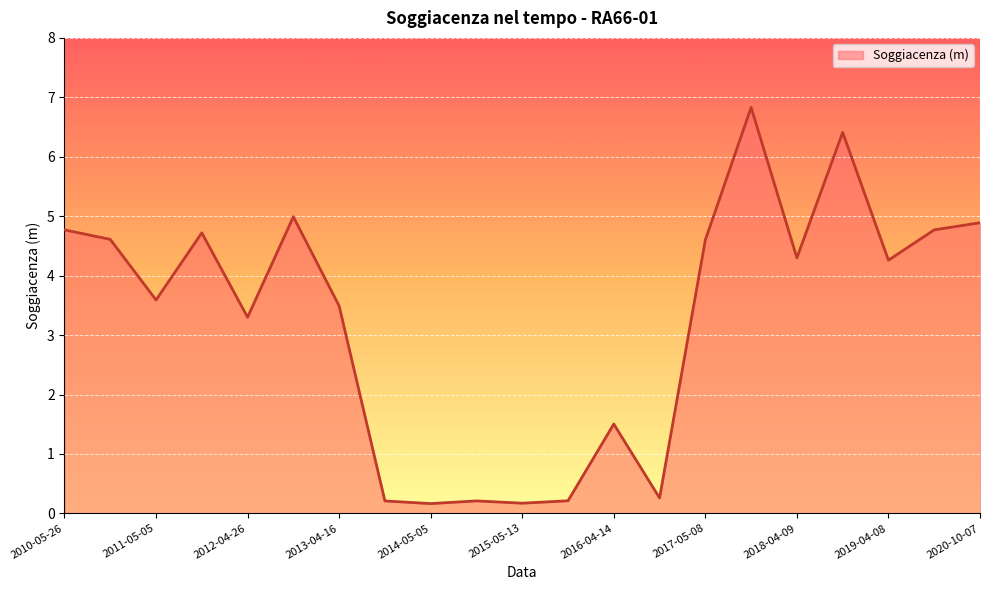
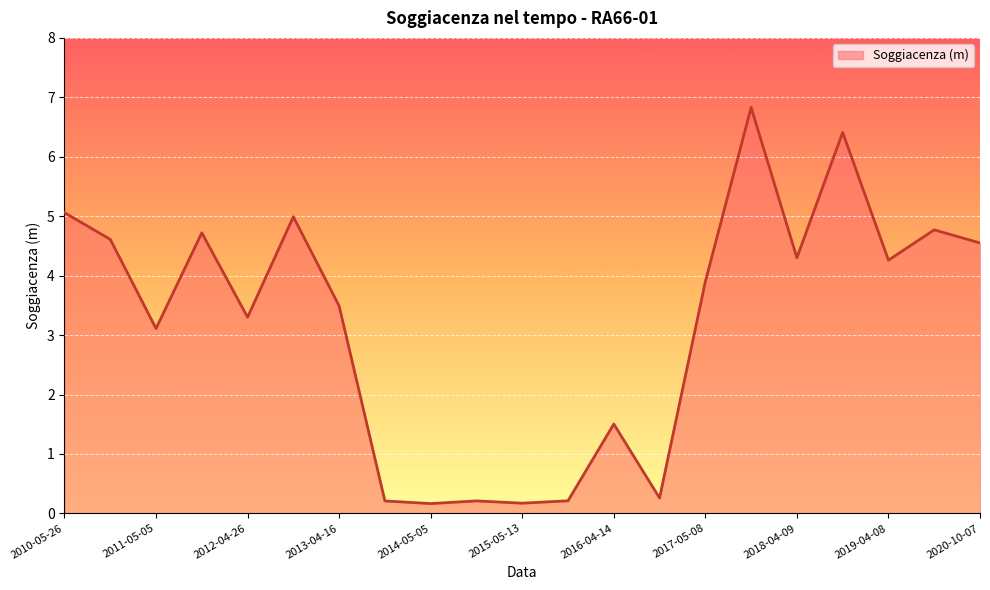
  {
-   "2010-05-26": 4.8,
-   "2011-05-05": 3.6,
+   "2010-05-26": 5.1,
+   "2011-05-05": 3.1,
    "2012-04-26": 3.3,
    "2013-04-16": 3.5,
    "2014-05-05": 0.2,
    "2015-05-13": 0.2,
    "2016-04-14": 1.5,
-   "2017-05-08": 4.6,
+   "2017-05-08": 3.9,
    "2018-04-09": 4.3,
    "2019-04-08": 4.3,
-   "2020-10-07": 4.9
+   "2020-10-07": 4.6
  }
